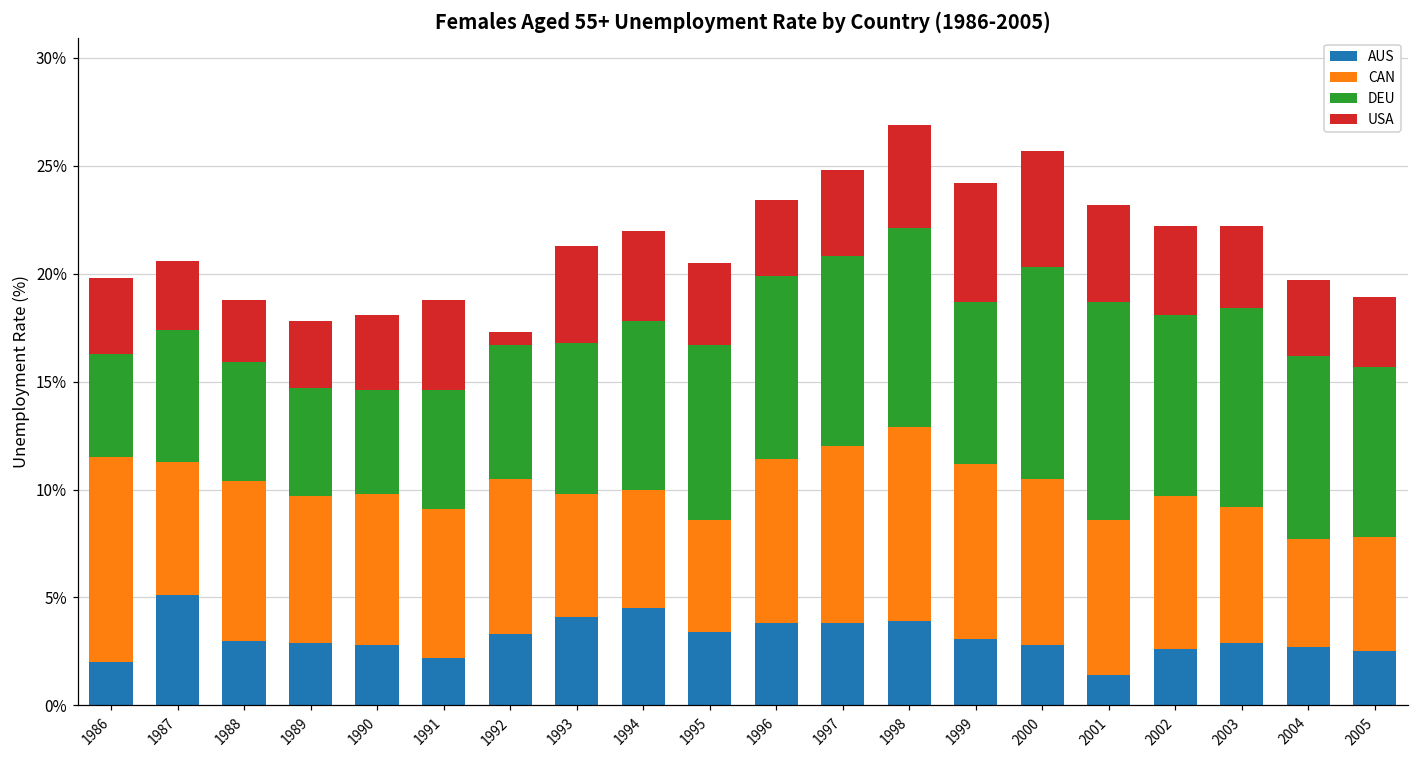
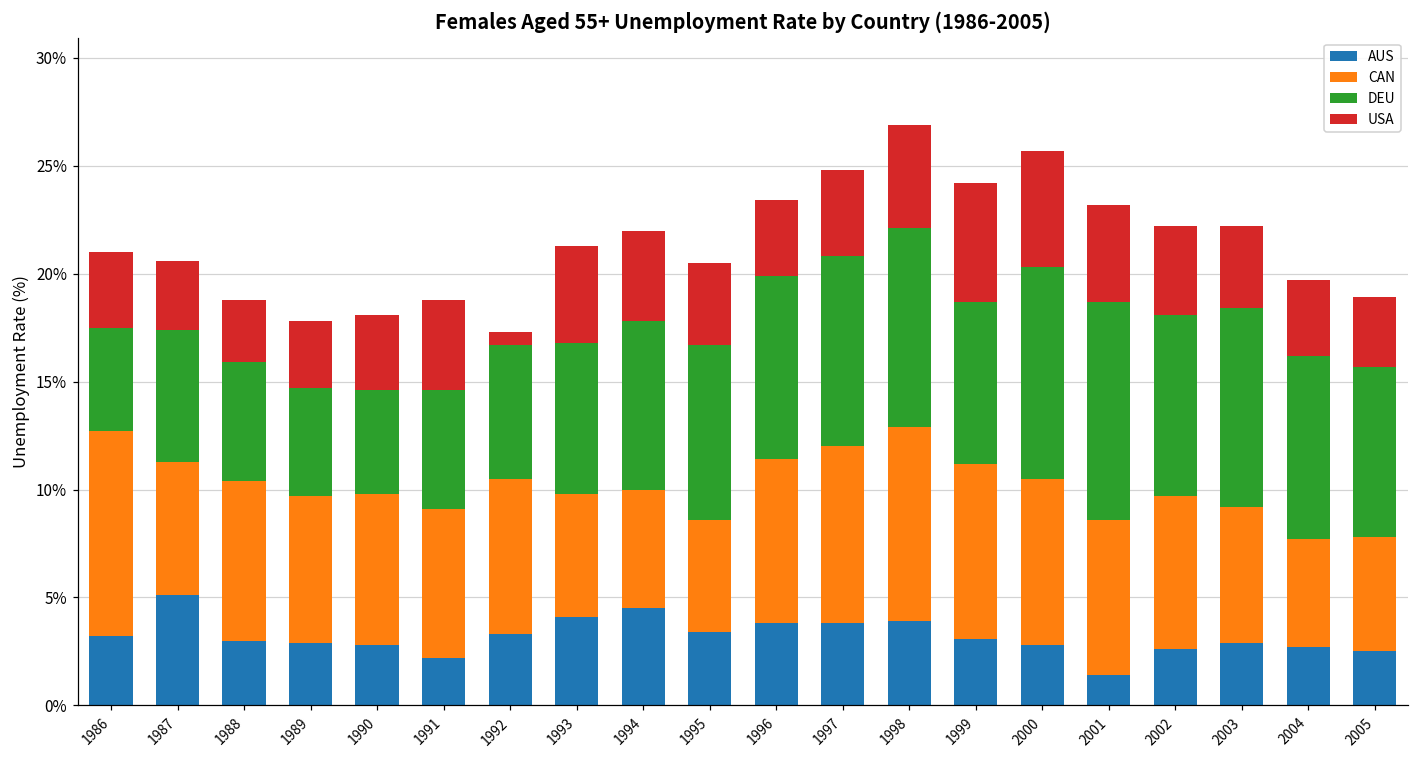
  {
    "AUS": {
-     "1986": "2.0%",
+     "1986": "3.2%",
      "1987": "5.1%",
      "1988": "3.0%",
      "1989": "2.9%",
      "1990": "2.8%",
      "1991": "2.2%",
      "1992": "3.3%",
      "1993": "4.1%",
      "1994": "4.5%",
      "1995": "3.4%",
      "1996": "3.8%",
      "1997": "3.8%",
      "1998": "3.9%",
      "1999": "3.1%",
      "2000": "2.8%",
      "2001": "1.4%",
      "2002": "2.6%",
      "2003": "2.9%",
      "2004": "2.7%",
      "2005": "2.5%"
    },
    "CAN": {
      "1986": "9.5%",
      "1987": "6.2%",
      "1988": "7.4%",
      "1989": "6.8%",
      "1990": "7.0%",
      "1991": "6.9%",
      "1992": "7.2%",
      "1993": "5.7%",
      "1994": "5.5%",
      "1995": "5.2%",
      "1996": "7.6%",
      "1997": "8.2%",
      "1998": "9.0%",
      "1999": "8.1%",
      "2000": "7.7%",
      "2001": "7.2%",
      "2002": "7.1%",
      "2003": "6.3%",
      "2004": "5.0%",
      "2005": "5.3%"
    },
    "DEU": {
      "1986": "4.8%",
      "1987": "6.1%",
      "1988": "5.5%",
      "1989": "5.0%",
      "1990": "4.8%",
      "1991": "5.5%",
      "1992": "6.2%",
      "1993": "7.0%",
      "1994": "7.8%",
      "1995": "8.1%",
      "1996": "8.5%",
      "1997": "8.8%",
      "1998": "9.2%",
      "1999": "7.5%",
      "2000": "9.8%",
      "2001": "10.1%",
      "2002": "8.4%",
      "2003": "9.2%",
      "2004": "8.5%",
      "2005": "7.9%"
    },
    "USA": {
      "1986": "3.5%",
      "1987": "3.2%",
      "1988": "2.9%",
      "1989": "3.1%",
      "1990": "3.5%",
      "1991": "4.2%",
      "1992": "0.6%",
      "1993": "4.5%",
      "1994": "4.2%",
      "1995": "3.8%",
      "1996": "3.5%",
      "1997": "4.0%",
      "1998": "4.8%",
      "1999": "5.5%",
      "2000": "5.4%",
      "2001": "4.5%",
      "2002": "4.1%",
      "2003": "3.8%",
      "2004": "3.5%",
      "2005": "3.2%"
    }
  }
